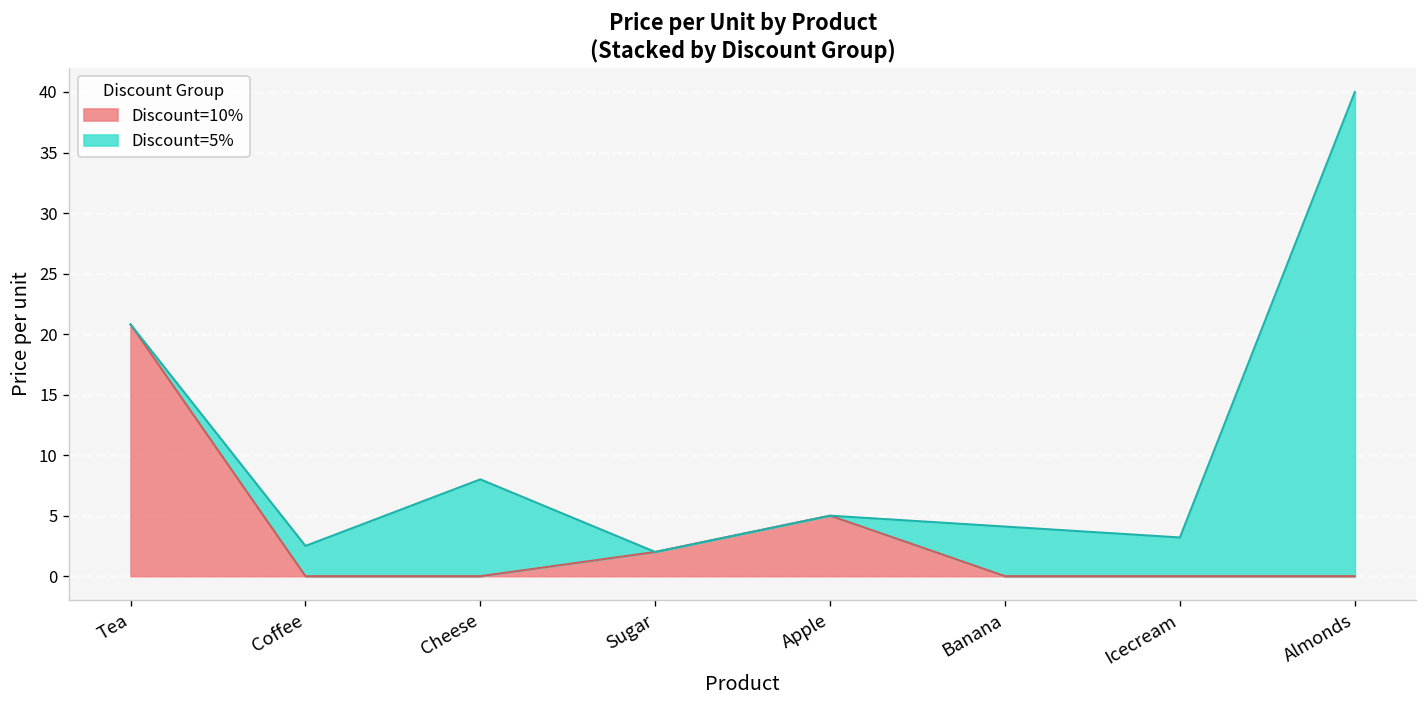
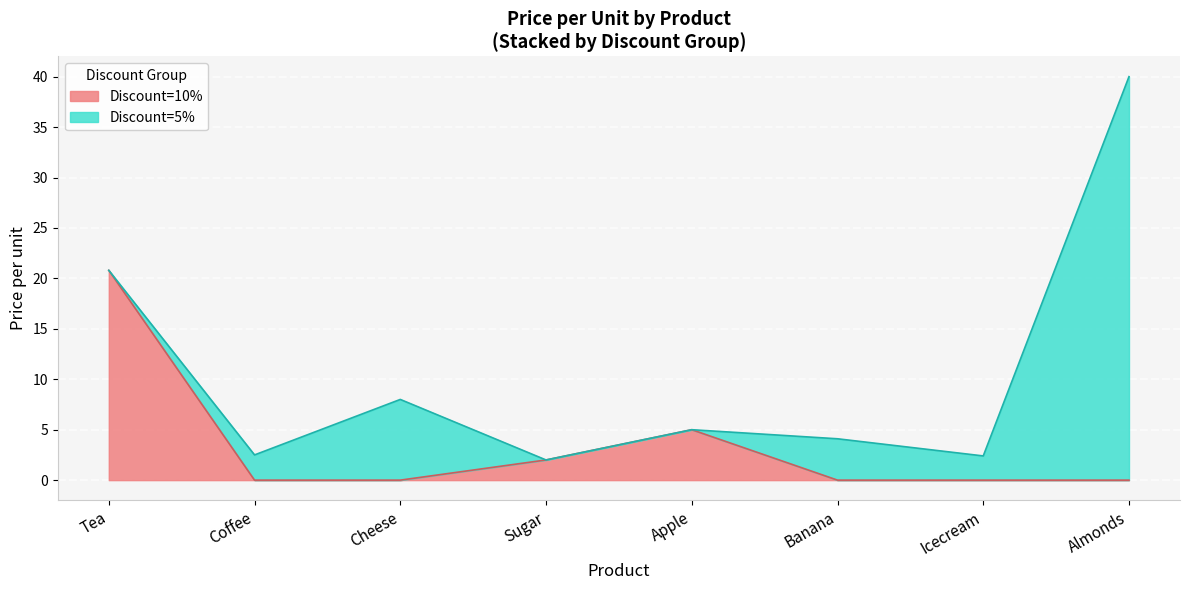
  {
    "Discount=10%": {
      "Coffee": 0.0,
      "Cheese": 0.0,
      "Banana": 0.0,
      "Icecream": 0.0,
      "Almonds": 0.0
    },
    "Discount=5%": {
      "Coffee": 2.5,
      "Cheese": 8.0,
      "Banana": 4.1,
-     "Icecream": 3.2,
+     "Icecream": 2.4,
      "Almonds": 40.0
    }
  }
